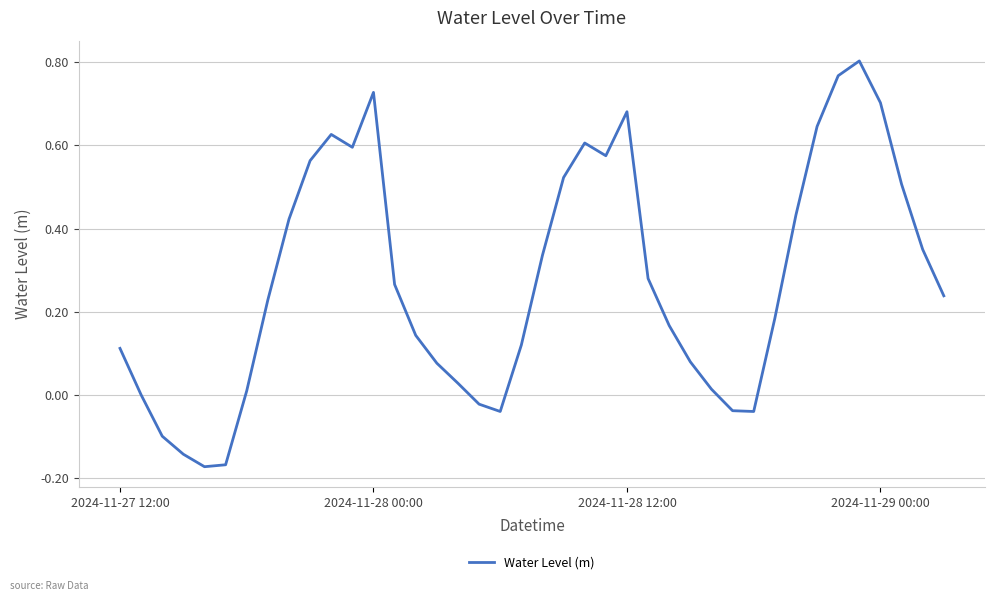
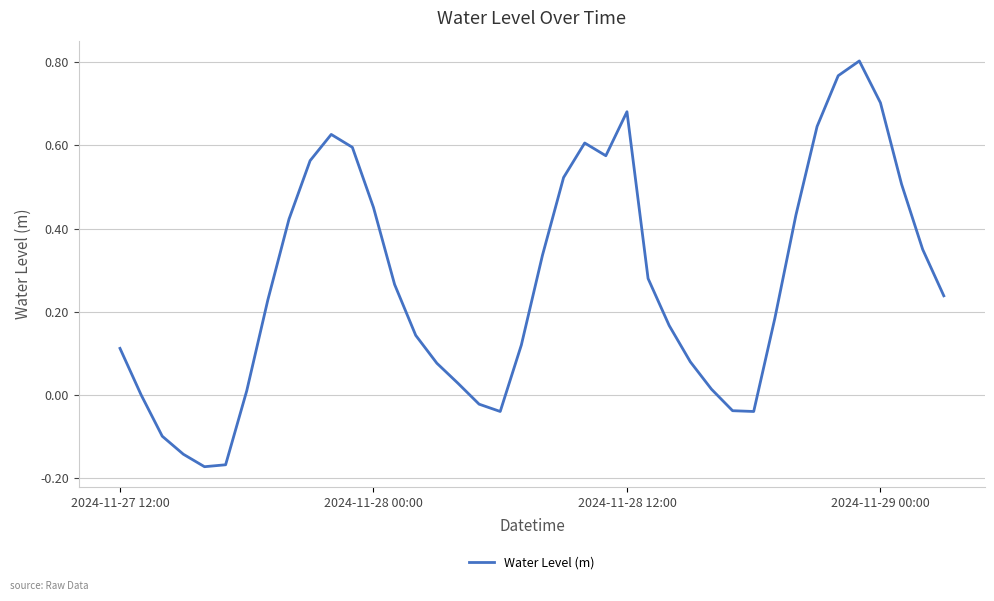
  {
    "2024-11-27 12:00": 0.11,
-   "2024-11-28 00:00": 0.73,
+   "2024-11-28 00:00": 0.45,
    "2024-11-28 12:00": 0.68,
    "2024-11-29 00:00": 0.70
  }
